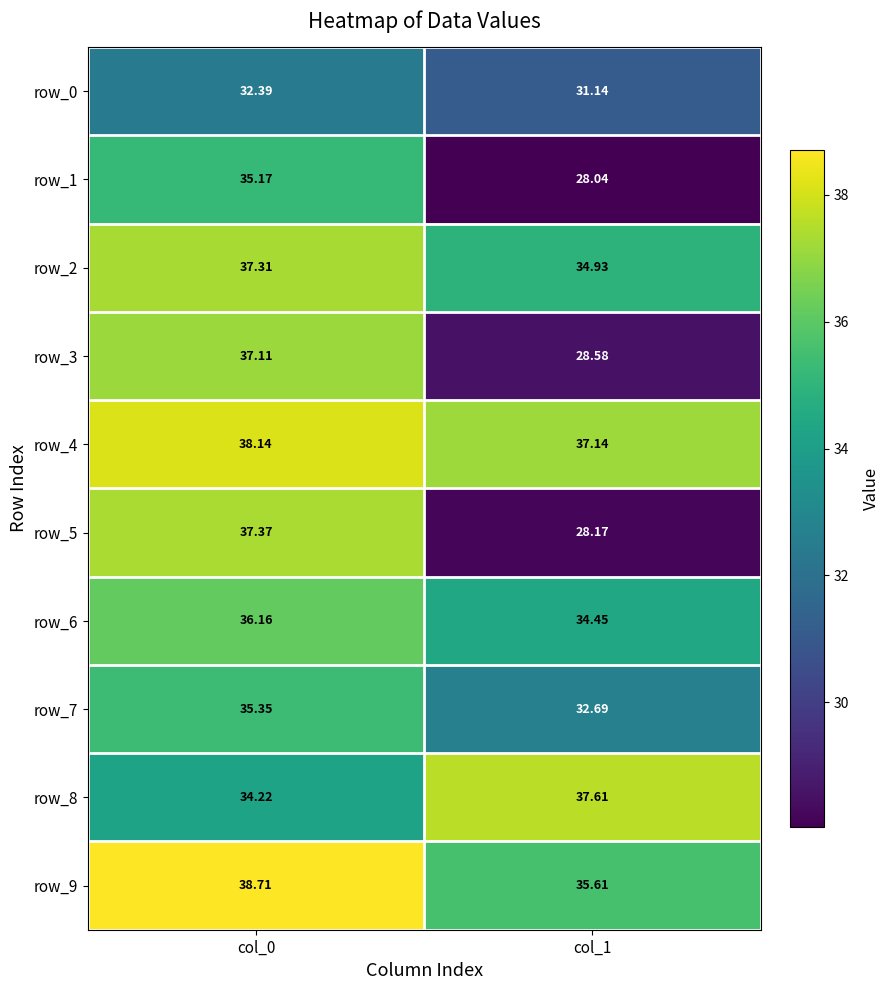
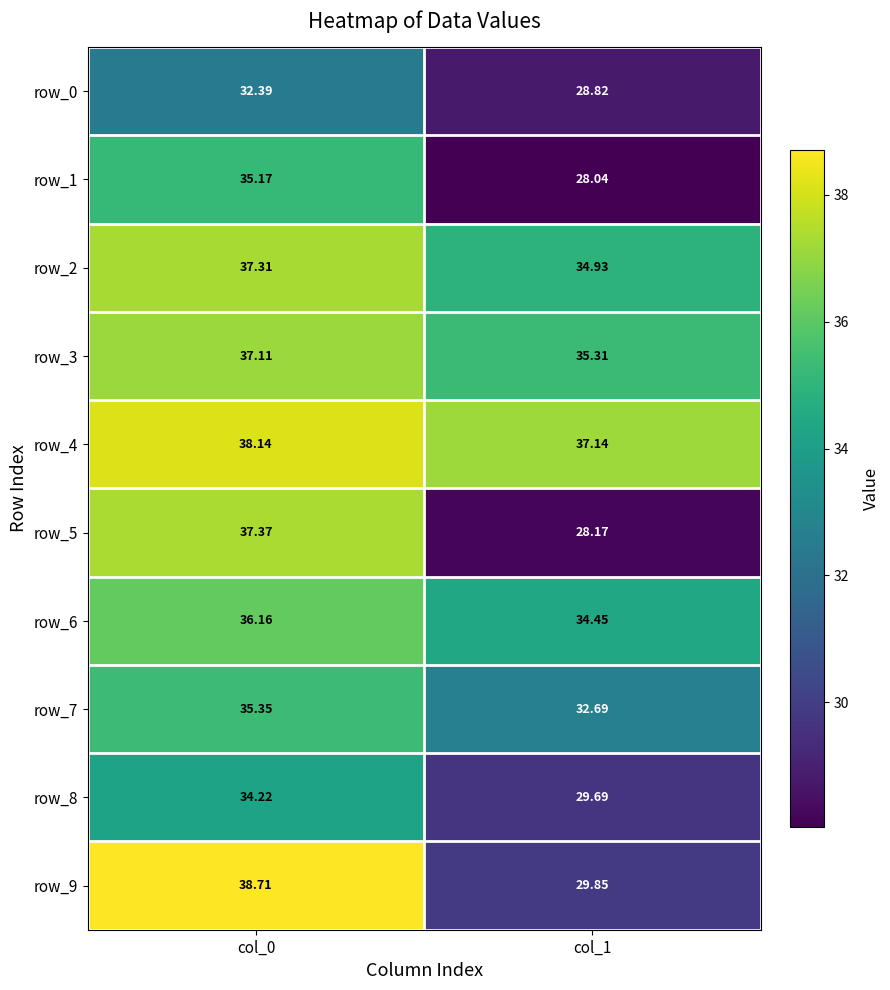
  {
    "row_0": {
      "col_0": 32.39,
-     "col_1": 31.14
+     "col_1": 28.82
    },
    "row_1": {
      "col_0": 35.17,
      "col_1": 28.04
    },
    "row_2": {
      "col_0": 37.31,
      "col_1": 34.93
    },
    "row_3": {
      "col_0": 37.11,
-     "col_1": 28.58
+     "col_1": 35.31
    },
    "row_4": {
      "col_0": 38.14,
      "col_1": 37.14
    },
    "row_5": {
      "col_0": 37.37,
      "col_1": 28.17
    },
    "row_6": {
      "col_0": 36.16,
      "col_1": 34.45
    },
    "row_7": {
      "col_0": 35.35,
      "col_1": 32.69
    },
    "row_8": {
      "col_0": 34.22,
-     "col_1": 37.61
+     "col_1": 29.69
    },
    "row_9": {
      "col_0": 38.71,
-     "col_1": 35.61
+     "col_1": 29.85
    }
  }
